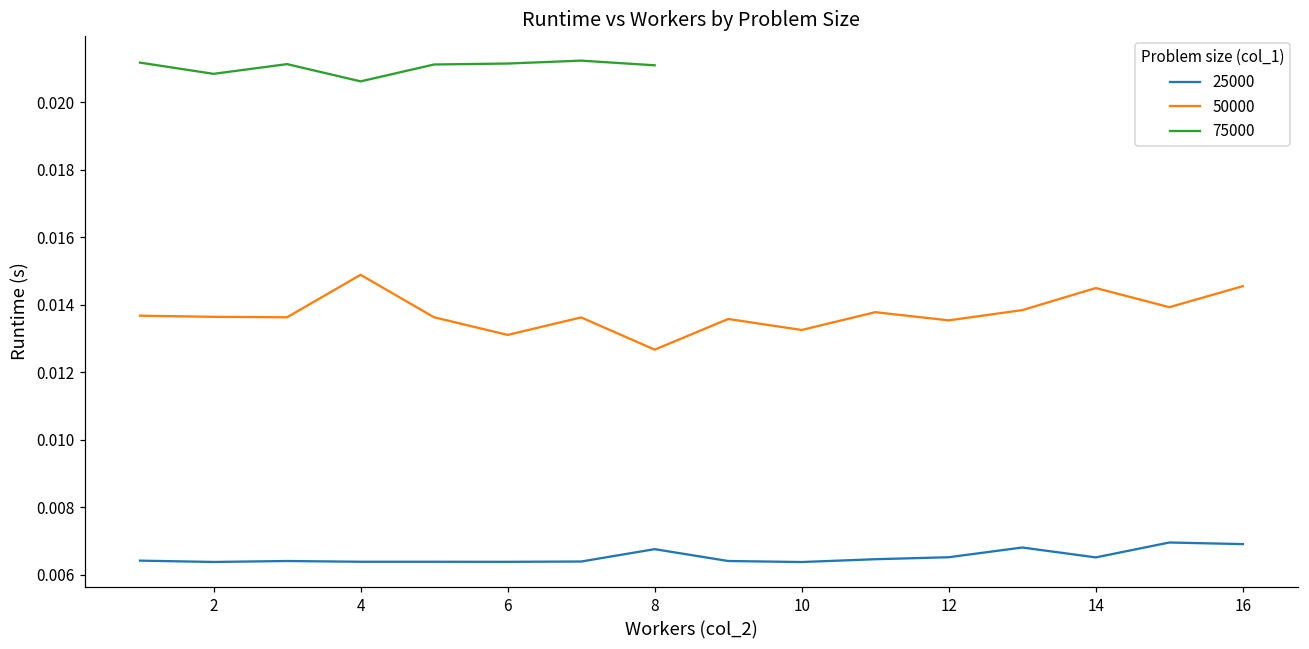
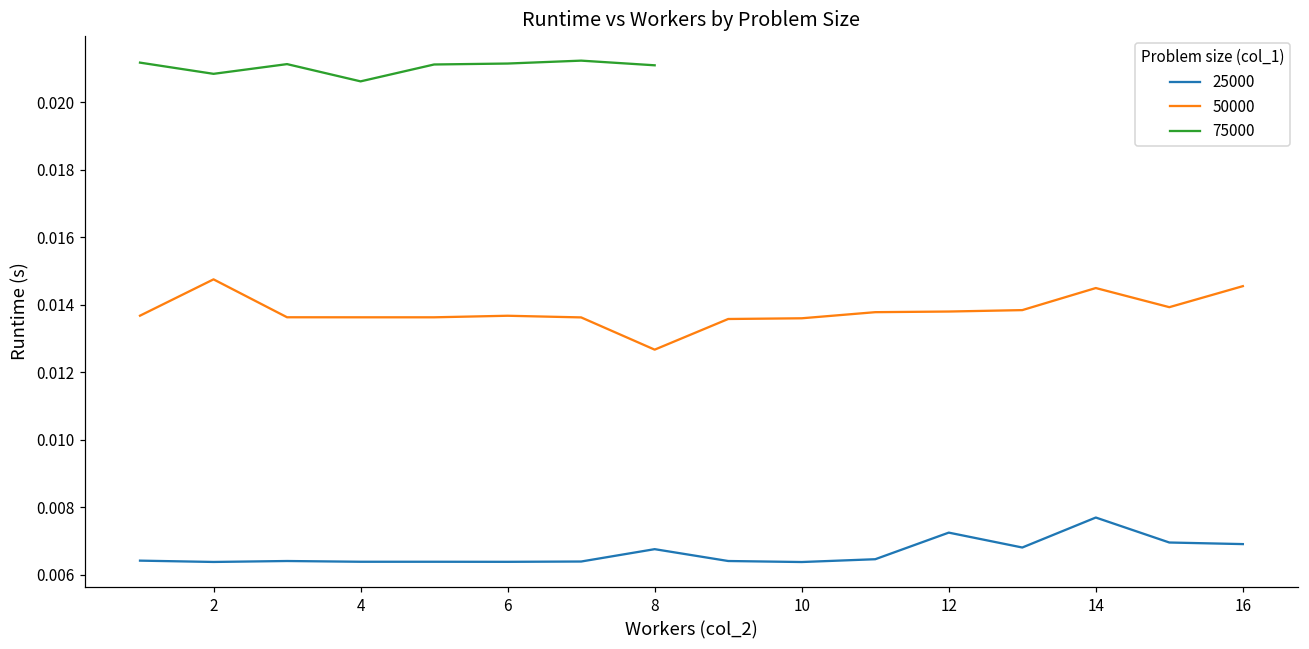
  {
    "25000": {
      "2": 0.0064,
      "4": 0.0064,
      "6": 0.0064,
      "8": 0.0068,
      "10": 0.0064,
-     "12": 0.0065,
-     "14": 0.0065,
+     "12": 0.0072,
+     "14": 0.0077,
      "16": 0.0069
    },
    "50000": {
-     "2": 0.0136,
-     "4": 0.0149,
-     "6": 0.0131,
+     "2": 0.0147,
+     "4": 0.0136,
+     "6": 0.0137,
      "8": 0.0127,
-     "10": 0.0133,
-     "12": 0.0135,
+     "10": 0.0136,
+     "12": 0.0138,
      "14": 0.0145,
      "16": 0.0145
    },
    "75000": {
      "2": 0.0208,
      "4": 0.0206,
      "6": 0.0211,
      "8": 0.0211
    }
  }
